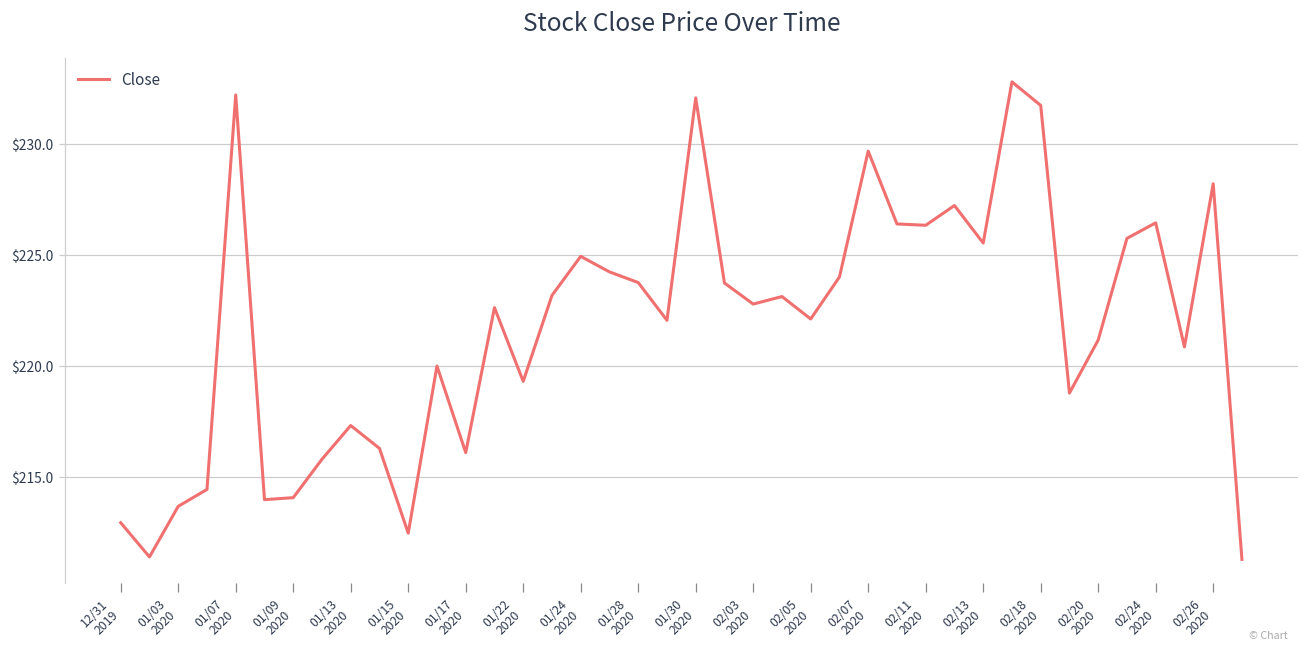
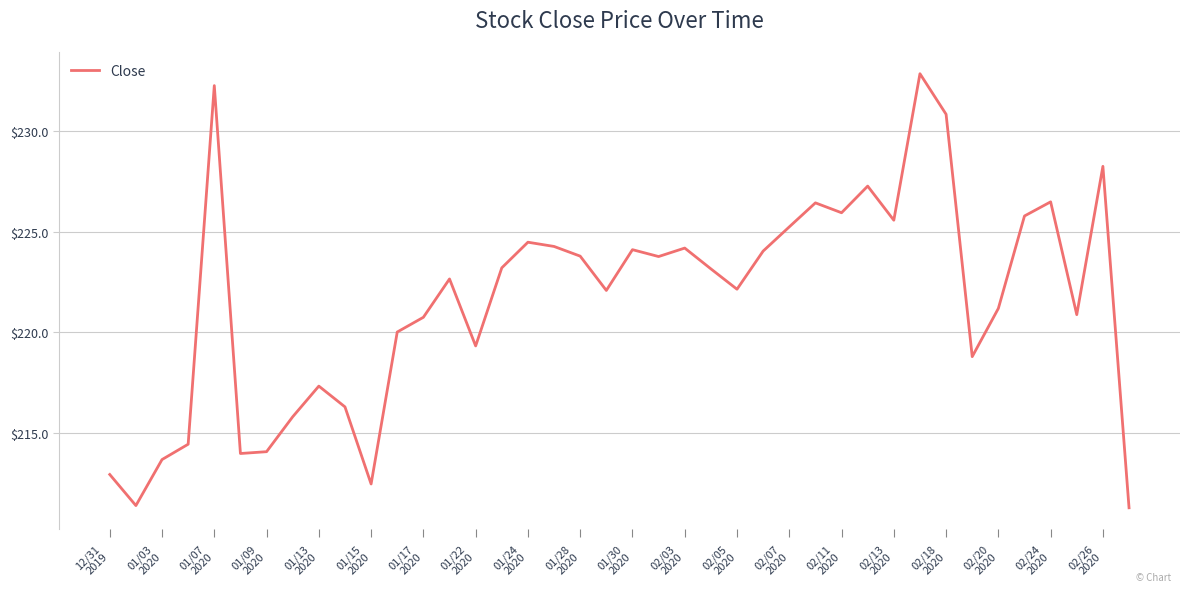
  {
    "12/31 2019": "$213.0",
    "01/03 2020": "$213.7",
    "01/07 2020": "$232.2",
    "01/09 2020": "$214.1",
    "01/13 2020": "$217.3",
    "01/15 2020": "$212.5",
-   "01/17 2020": "$216.1",
+   "01/17 2020": "$220.8",
    "01/22 2020": "$219.3",
-   "01/24 2020": "$225.0",
+   "01/24 2020": "$224.5",
    "01/28 2020": "$223.8",
-   "01/30 2020": "$232.1",
-   "02/03 2020": "$222.8",
+   "01/30 2020": "$224.1",
+   "02/03 2020": "$224.2",
    "02/05 2020": "$222.1",
-   "02/07 2020": "$229.7",
-   "02/11 2020": "$226.4",
+   "02/07 2020": "$225.2",
+   "02/11 2020": "$225.9",
    "02/13 2020": "$225.6",
-   "02/18 2020": "$231.8",
+   "02/18 2020": "$230.8",
    "02/20 2020": "$221.2",
    "02/24 2020": "$226.5",
    "02/26 2020": "$228.2"
  }
